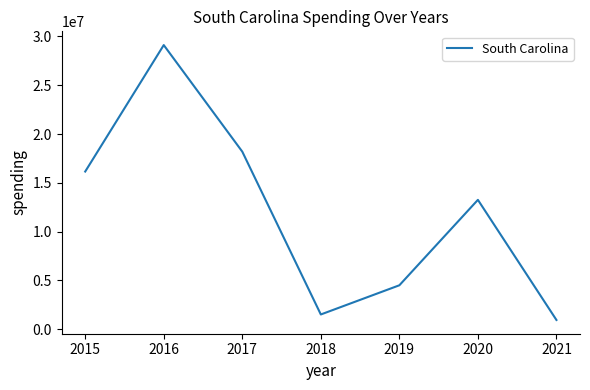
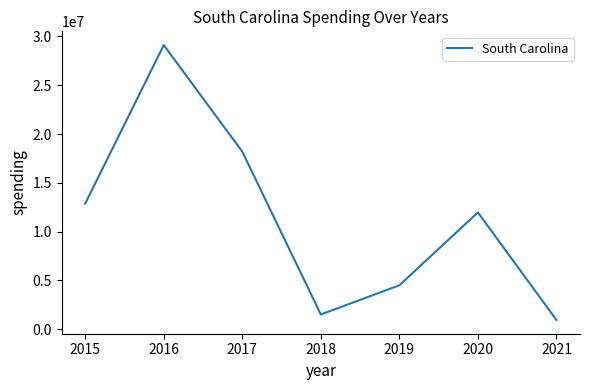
  {
-   "2015": 16000000,
+   "2015": 13000000,
    "2016": 29000000,
    "2017": 18000000,
    "2018": 2000000,
    "2019": 5000000,
-   "2020": 13000000,
+   "2020": 12000000,
    "2021": 1000000
  }
